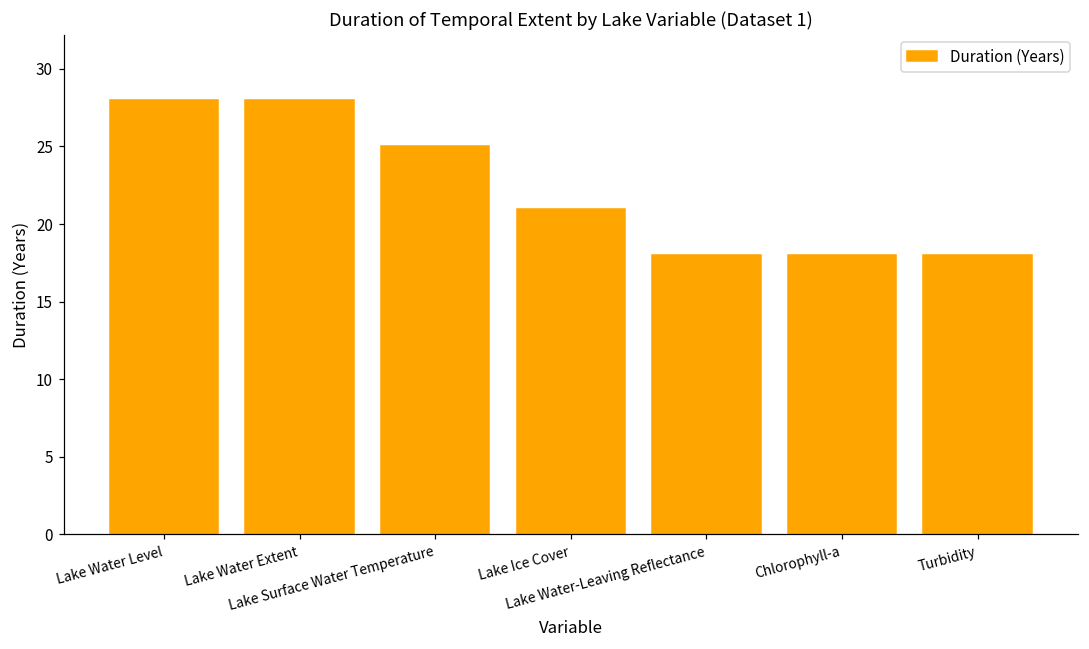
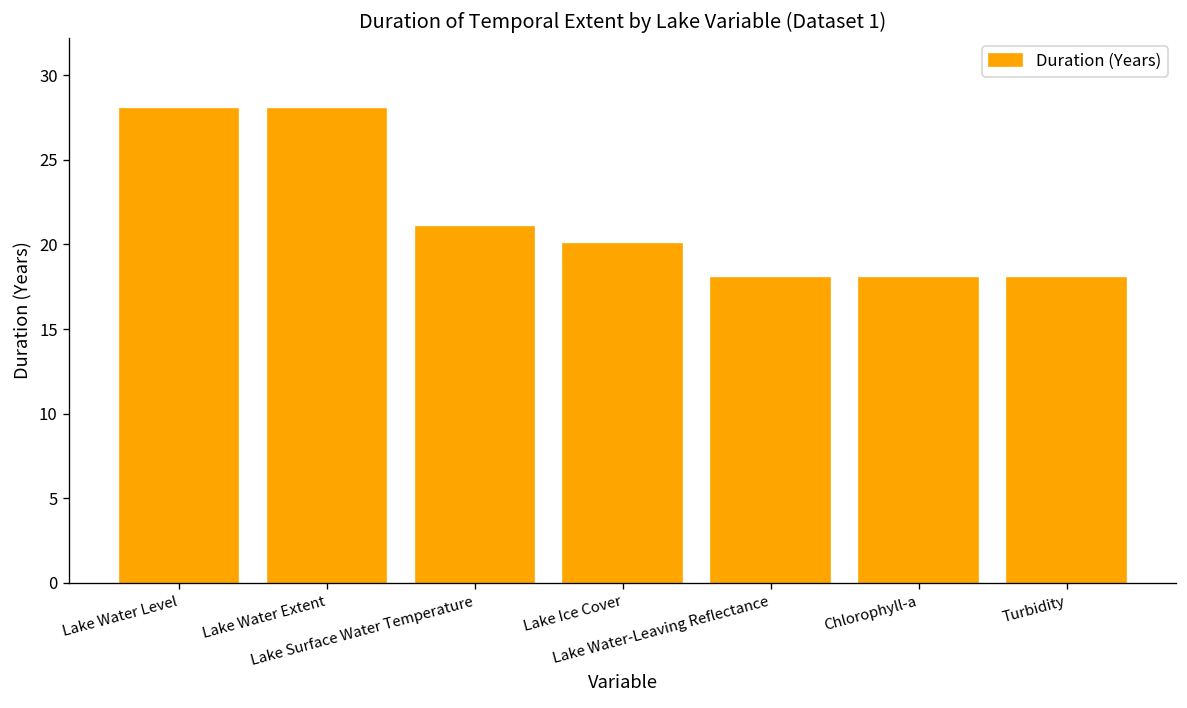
  {
    "Lake Water Level": 28.0,
    "Lake Water Extent": 28.0,
-   "Lake Surface Water Temperature": 25.0,
-   "Lake Ice Cover": 21.0,
+   "Lake Surface Water Temperature": 21.0,
+   "Lake Ice Cover": 20.0,
    "Lake Water-Leaving Reflectance": 18.0,
    "Chlorophyll-a": 18.0,
    "Turbidity": 18.0
  }
